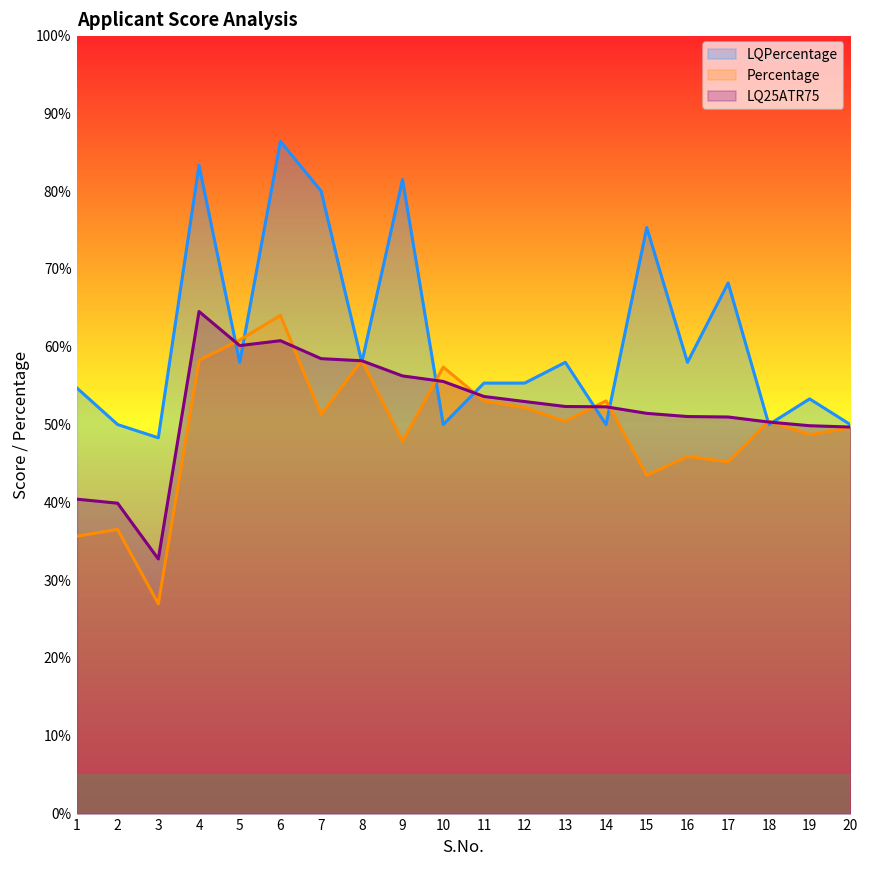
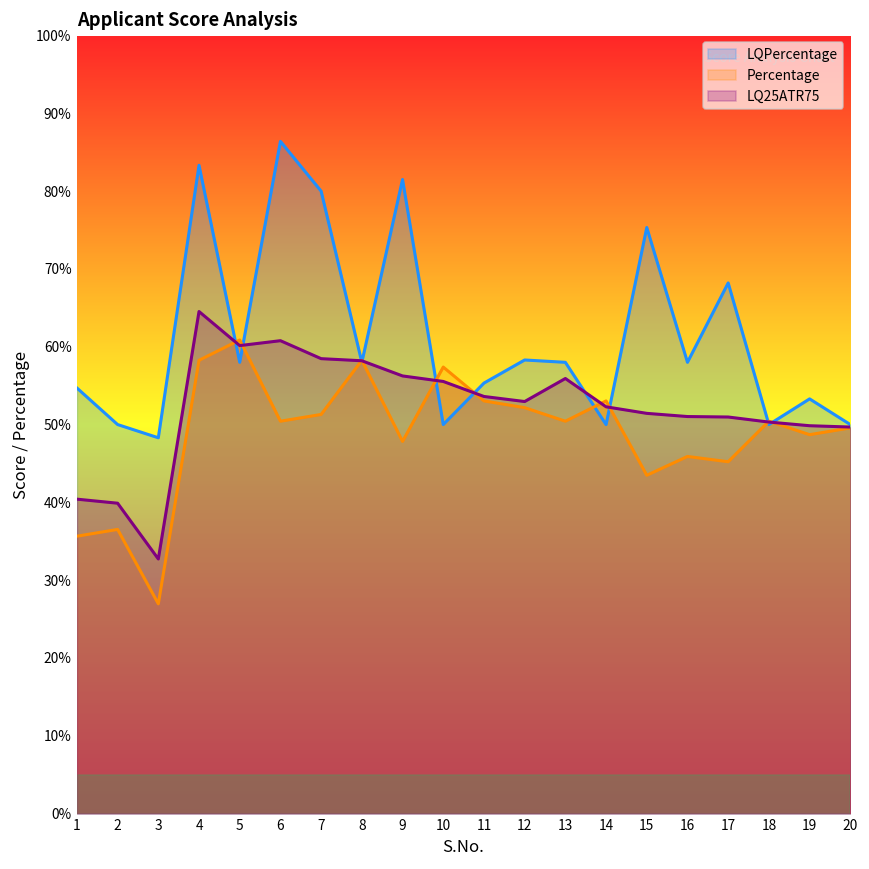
  {
    "LQPercentage": {
      "1": "55%",
      "2": "50%",
      "3": "48%",
      "4": "83%",
      "5": "58%",
      "6": "86%",
      "7": "80%",
      "9": "82%",
      "10": "50%",
      "11": "55%",
-     "12": "55%",
+     "12": "58%",
      "13": "58%",
      "14": "50%",
      "15": "75%",
      "16": "58%",
      "17": "68%",
      "19": "53%"
    },
    "Percentage": {
      "1": "36%",
      "2": "37%",
      "3": "27%",
      "4": "58%",
      "5": "61%",
-     "6": "64%",
+     "6": "50%",
      "7": "51%",
      "9": "48%",
      "10": "57%",
      "11": "53%",
      "12": "52%",
      "13": "50%",
      "14": "53%",
      "15": "43%",
      "16": "46%",
      "17": "45%",
      "19": "49%"
    },
    "LQ25ATR75": {
      "1": "40%",
      "2": "40%",
      "3": "33%",
      "4": "65%",
      "5": "60%",
      "6": "61%",
      "7": "58%",
      "9": "56%",
      "10": "56%",
      "11": "54%",
      "12": "53%",
-     "13": "52%",
+     "13": "56%",
      "14": "52%",
      "15": "51%",
      "16": "51%",
      "17": "51%",
      "19": "50%"
    }
  }
